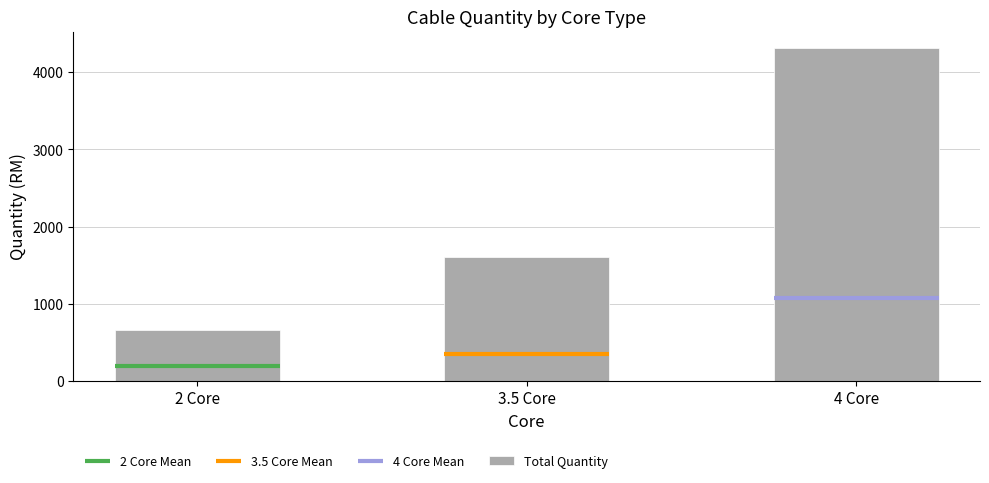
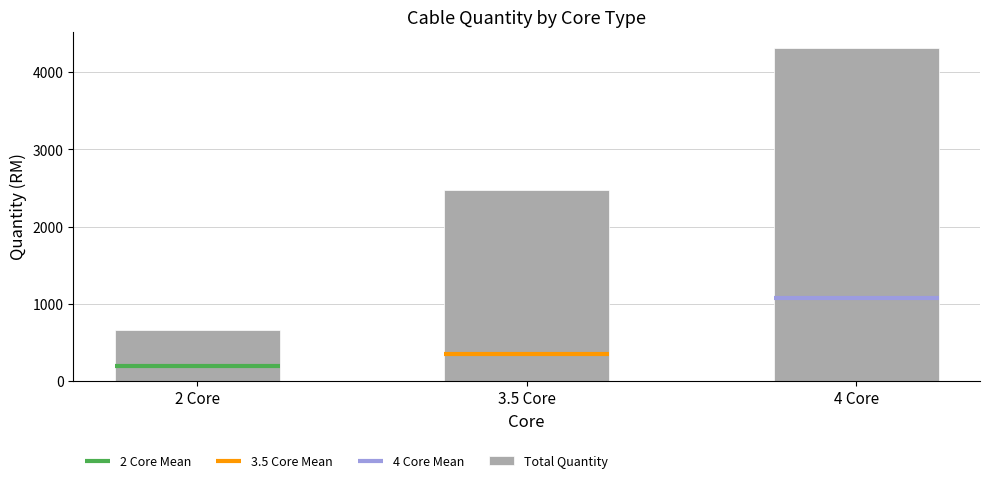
  {
    "2 Core": 700,
-   "3.5 Core": 1600,
+   "3.5 Core": 2500,
    "4 Core": 4300
  }
